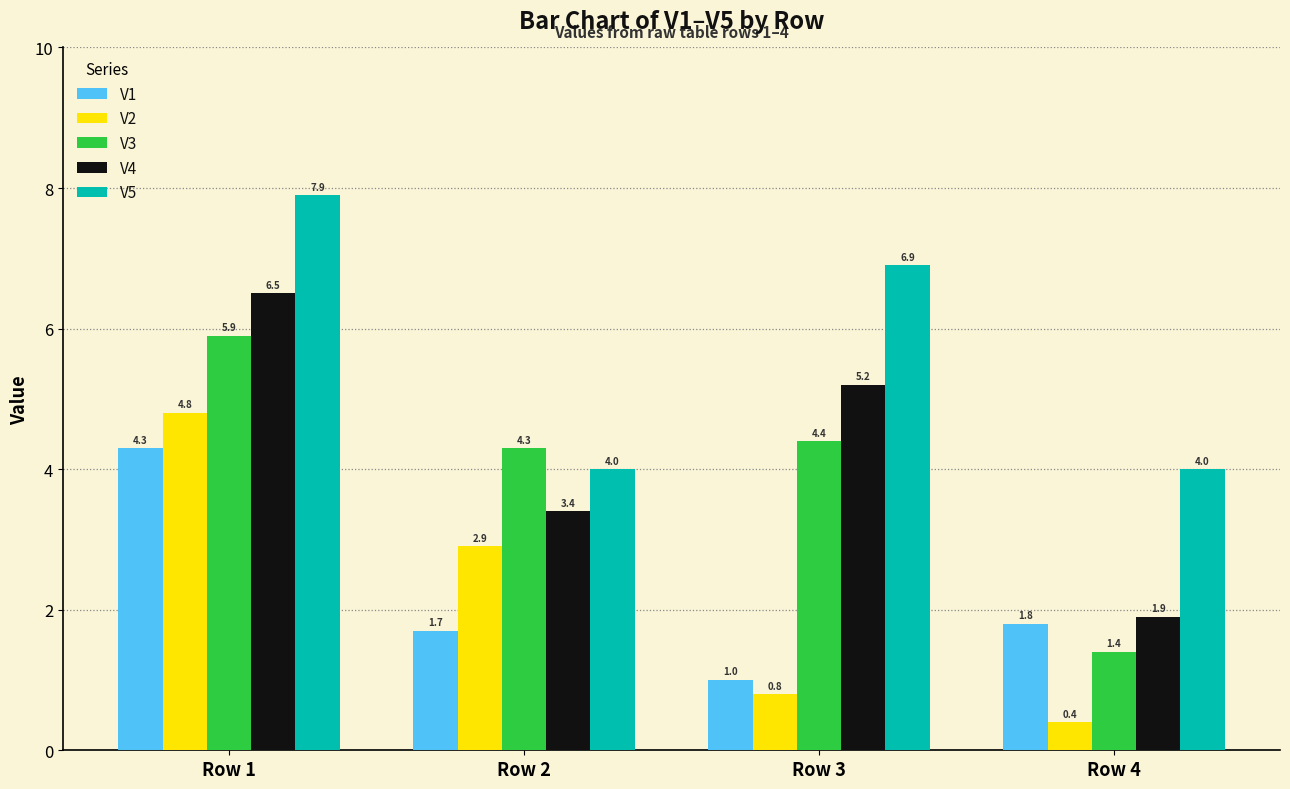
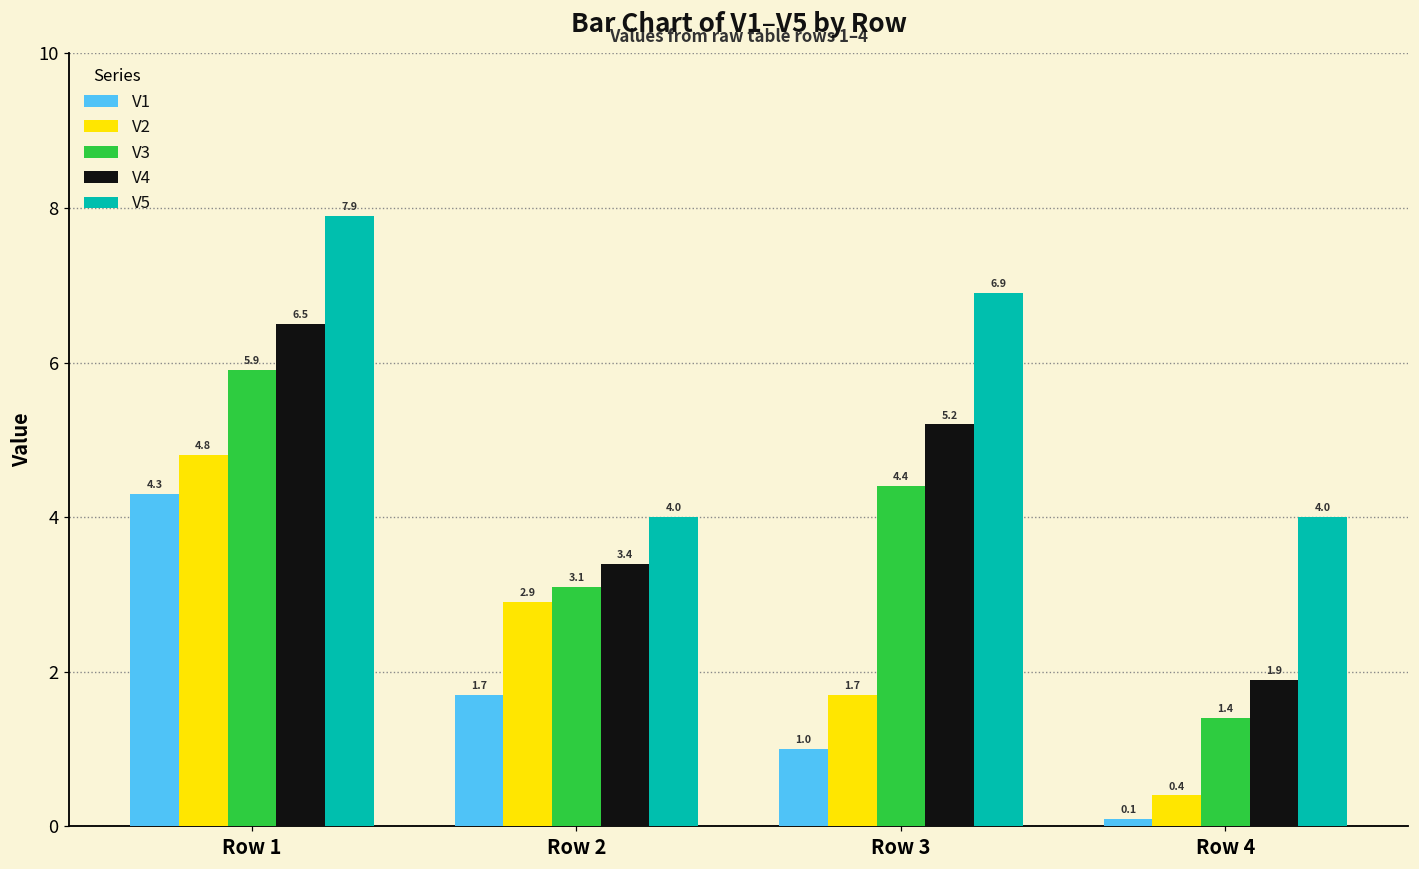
  {
    "V1": {
      "Row 1": 4.3,
      "Row 2": 1.7,
      "Row 3": 1.0,
-     "Row 4": 1.8
+     "Row 4": 0.1
    },
    "V2": {
      "Row 1": 4.8,
      "Row 2": 2.9,
-     "Row 3": 0.8,
+     "Row 3": 1.7,
      "Row 4": 0.4
    },
    "V3": {
      "Row 1": 5.9,
-     "Row 2": 4.3,
+     "Row 2": 3.1,
      "Row 3": 4.4,
      "Row 4": 1.4
    },
    "V4": {
      "Row 1": 6.5,
      "Row 2": 3.4,
      "Row 3": 5.2,
      "Row 4": 1.9
    },
    "V5": {
      "Row 1": 7.9,
      "Row 2": 4.0,
      "Row 3": 6.9,
      "Row 4": 4.0
    }
  }
